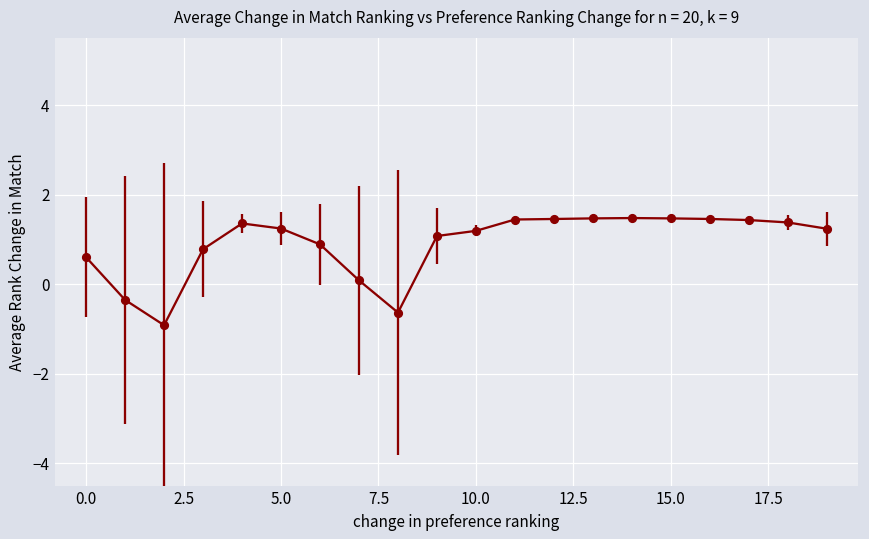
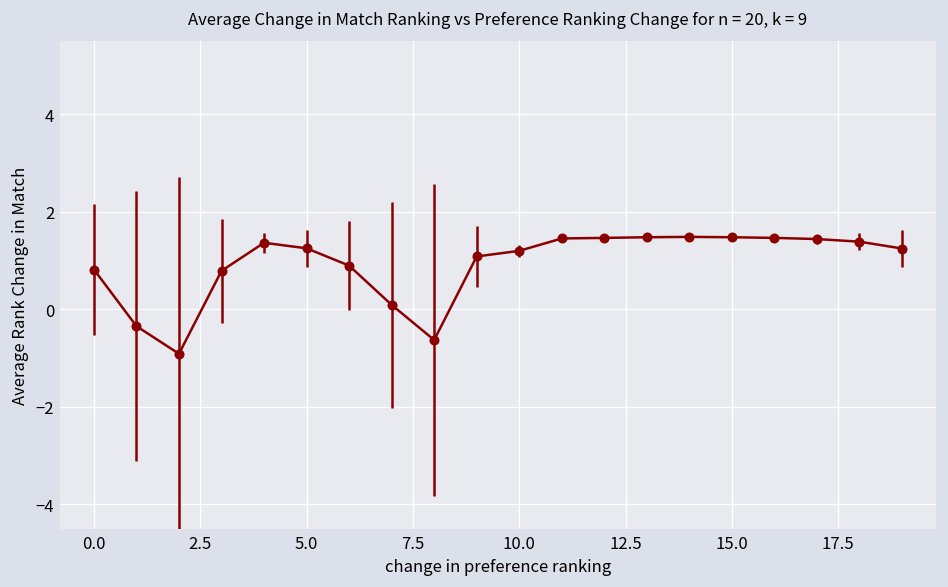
  {
-   "0.0": 0.6,
+   "0.0": 0.8,
    "5.0": 1.2,
    "10.0": 1.2,
    "15.0": 1.5
  }
